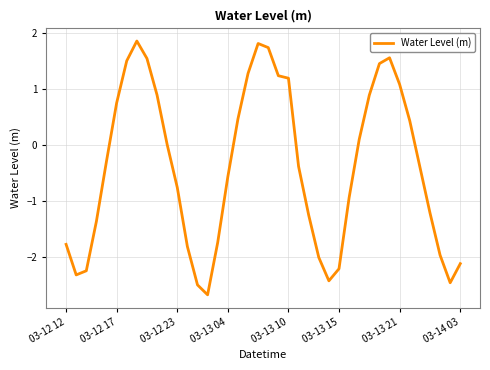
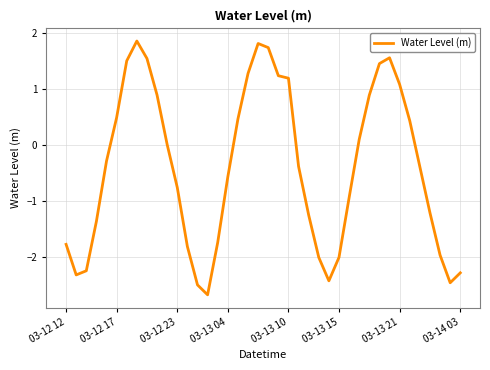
  {
    "03-12 12": -1.8,
-   "03-12 17": 0.8,
+   "03-12 17": 0.5,
    "03-12 23": -0.8,
    "03-13 04": -0.6,
    "03-13 10": 1.2,
-   "03-13 15": -2.2,
+   "03-13 15": -2.0,
    "03-13 21": 1.1,
-   "03-14 03": -2.1
+   "03-14 03": -2.3
  }
